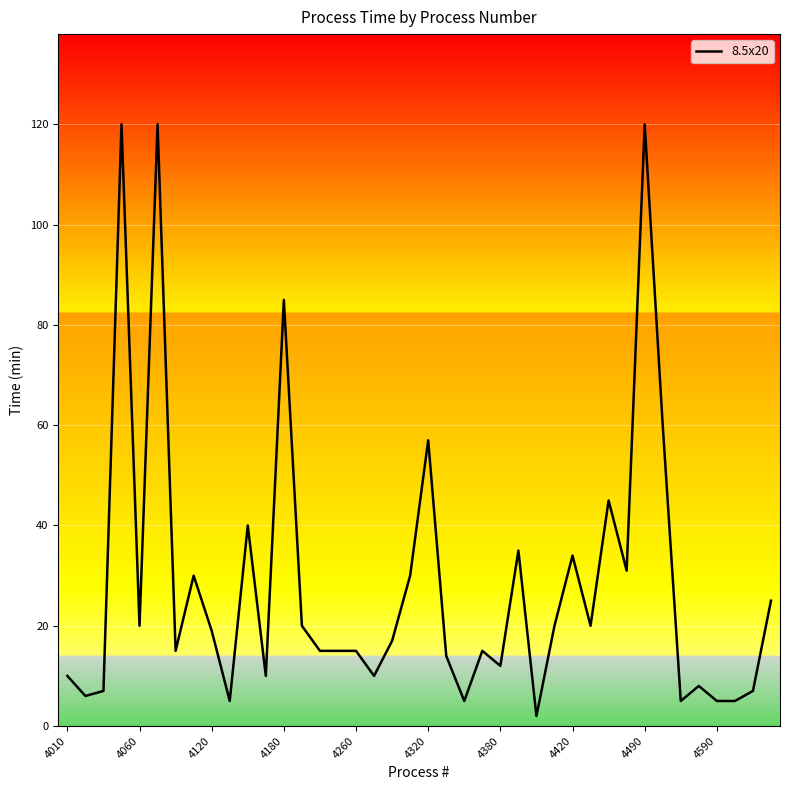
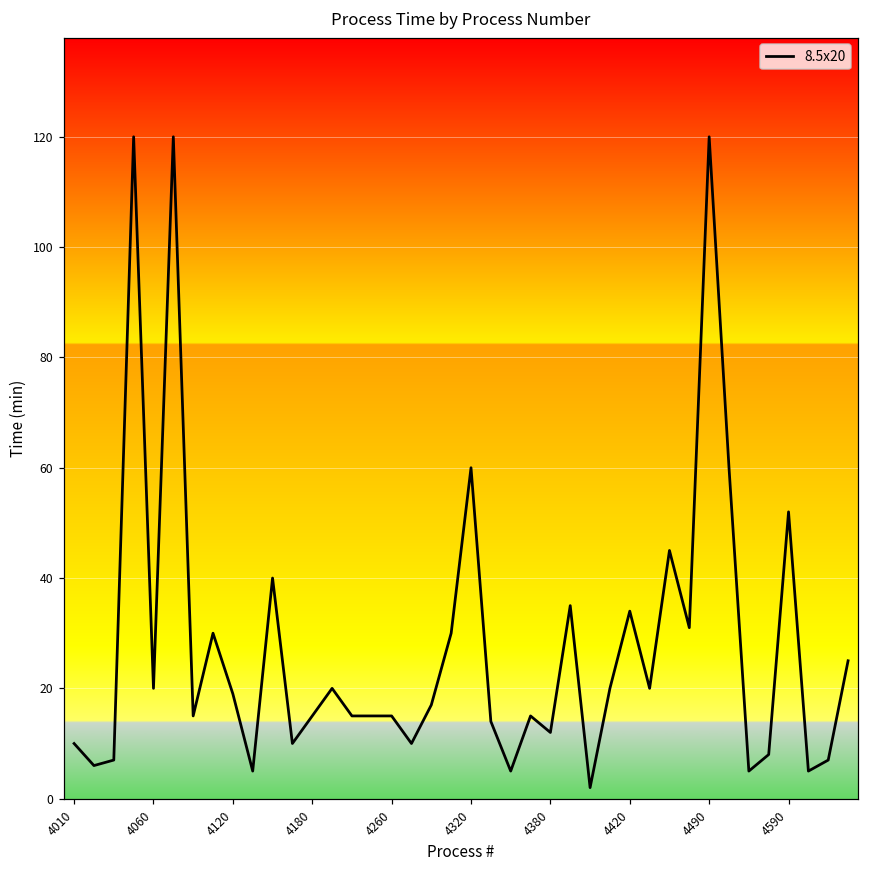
  {
    "4010": 10,
    "4060": 20,
    "4120": 19,
-   "4180": 85,
+   "4180": 15,
    "4260": 15,
-   "4320": 57,
+   "4320": 60,
    "4380": 12,
    "4420": 34,
    "4490": 120,
-   "4590": 5
+   "4590": 52
  }
